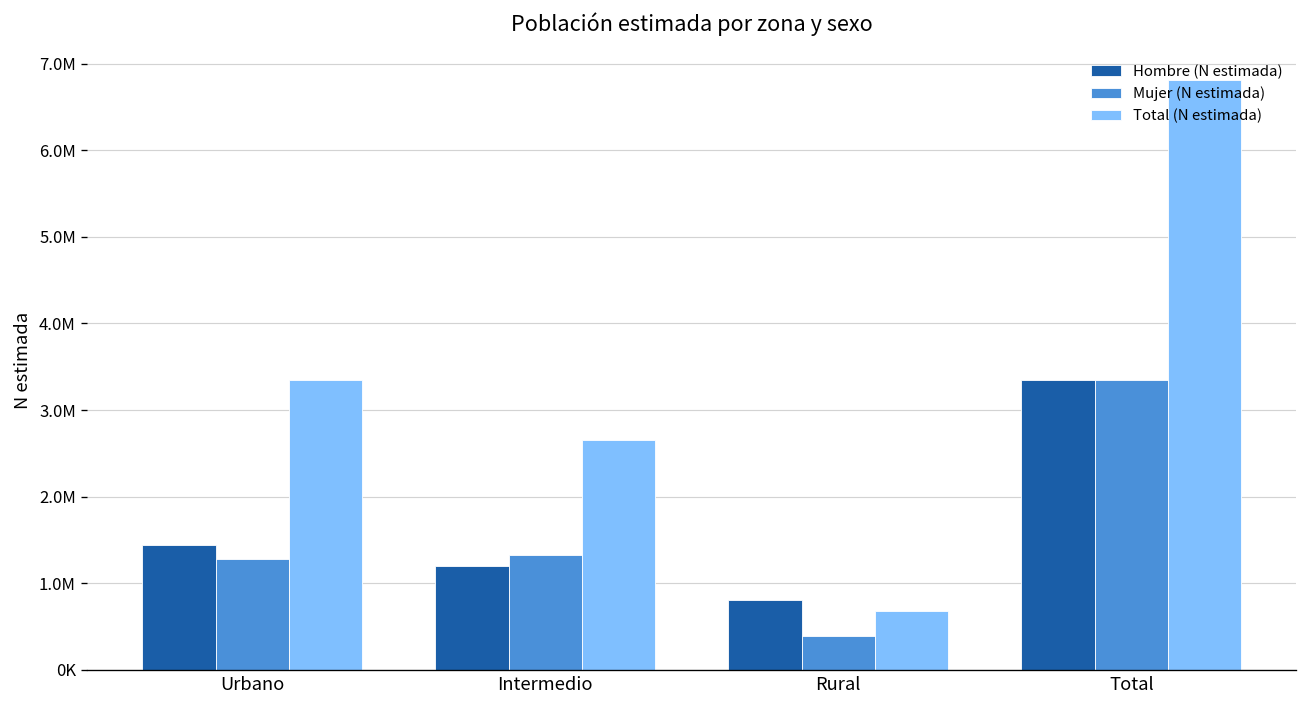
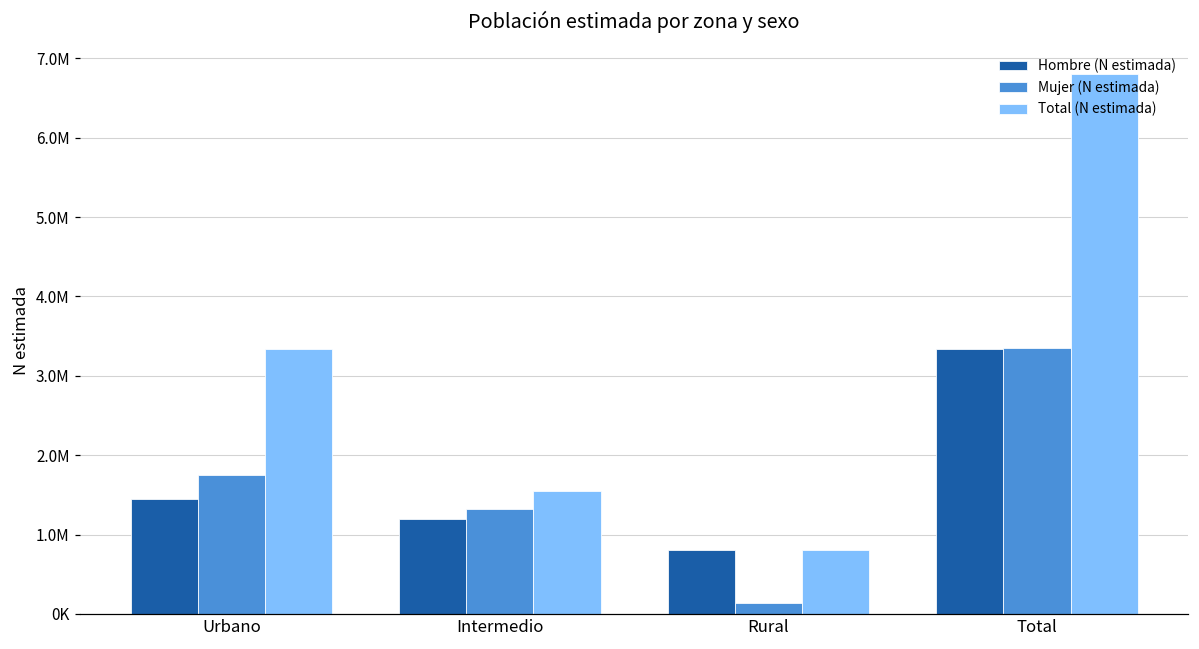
  {
    "Hombre (N estimada)": {
      "Urbano": 1400000,
      "Intermedio": 1200000,
      "Rural": 800000,
      "Total": 3300000
    },
    "Mujer (N estimada)": {
-     "Urbano": 1300000,
+     "Urbano": 1800000,
      "Intermedio": 1300000,
-     "Rural": 400000,
+     "Rural": 100000,
      "Total": 3300000
    },
    "Total (N estimada)": {
      "Urbano": 3300000,
-     "Intermedio": 2700000,
-     "Rural": 700000,
+     "Intermedio": 1500000,
+     "Rural": 800000,
      "Total": 6800000
    }
  }
